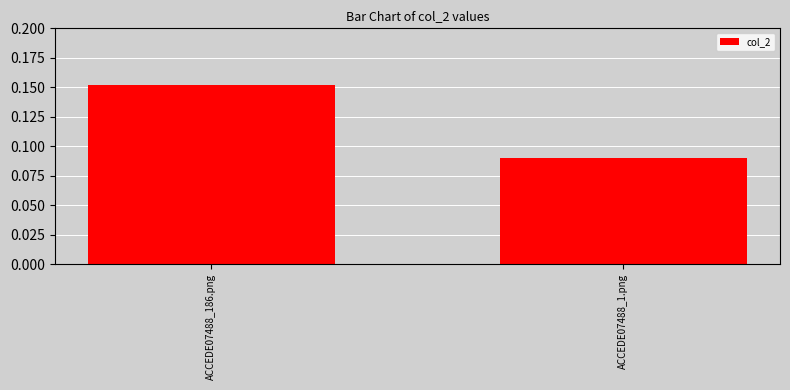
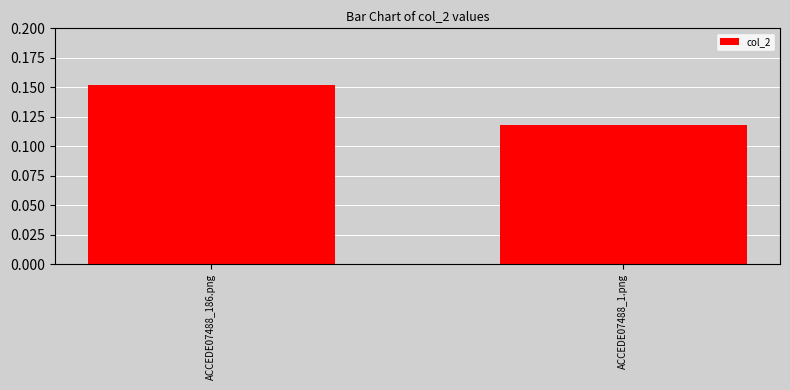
  {
    "ACCEDE07488_186.png": 0.152,
-   "ACCEDE07488_1.png": 0.090
+   "ACCEDE07488_1.png": 0.118
  }
